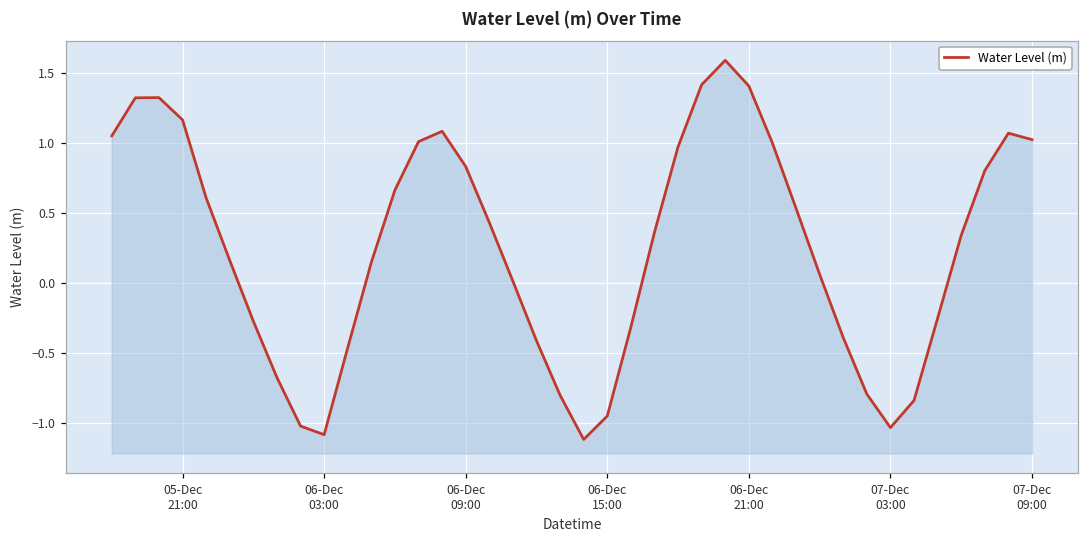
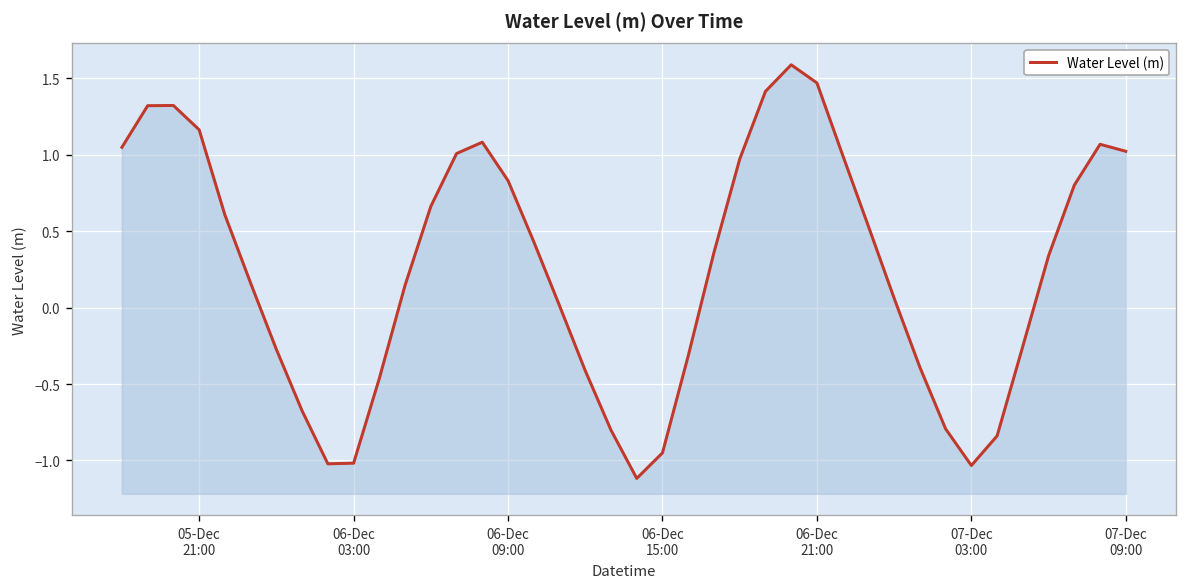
  {
    "05-Dec 21:00": 1.16,
-   "06-Dec 03:00": -1.08,
+   "06-Dec 03:00": -1.02,
    "06-Dec 09:00": 0.83,
    "06-Dec 15:00": -0.95,
-   "06-Dec 21:00": 1.41,
+   "06-Dec 21:00": 1.47,
    "07-Dec 03:00": -1.03,
    "07-Dec 09:00": 1.02
  }
